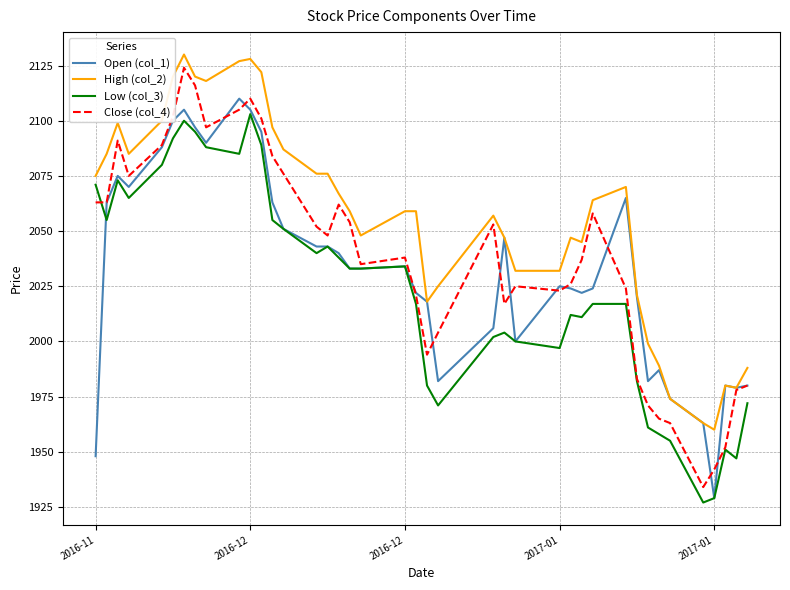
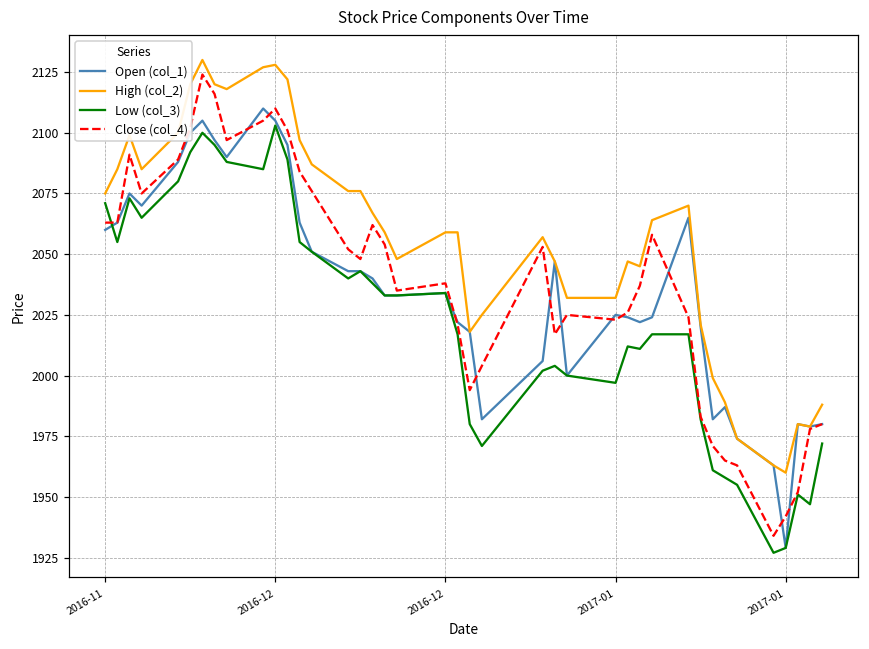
  {
    "Open (col_1)": {
-     "2016-11": 1948
+     "2016-11": 2060
    },
    "High (col_2)": {
      "2016-11": 2075
    },
    "Low (col_3)": {
      "2016-11": 2071
    },
    "Close (col_4)": {
      "2016-11": 2063
    }
  }
